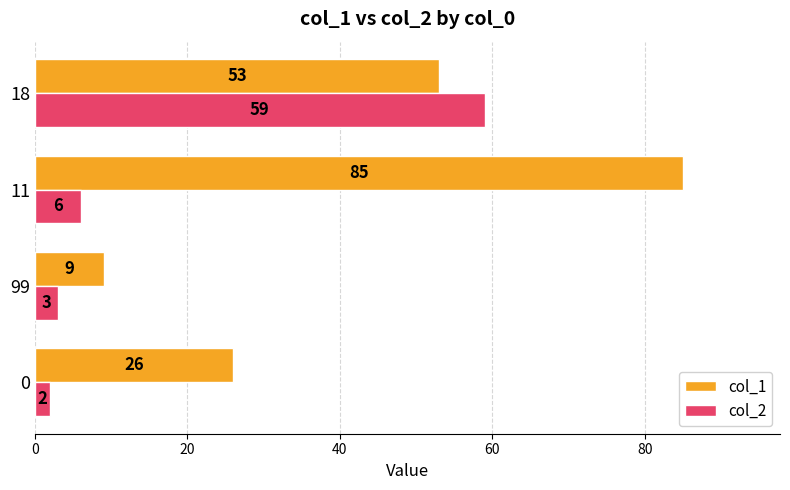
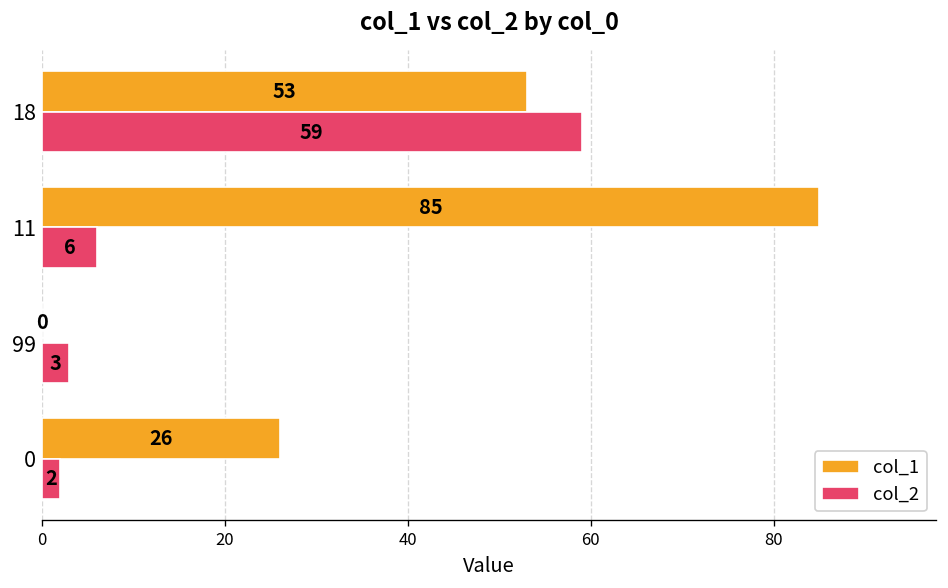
  {
    "col_1": {
      "18": 53,
      "11": 85,
-     "99": 9,
+     "99": 0,
      "0": 26
    },
    "col_2": {
      "18": 59,
      "11": 6,
      "99": 3,
      "0": 2
    }
  }
